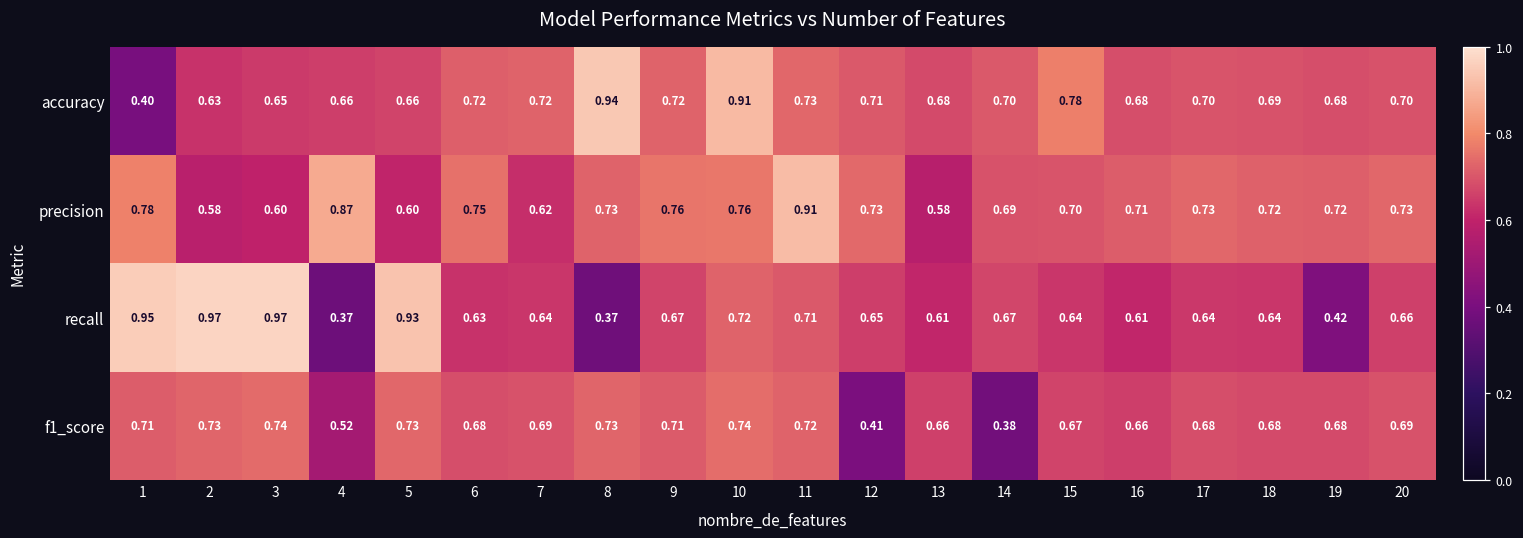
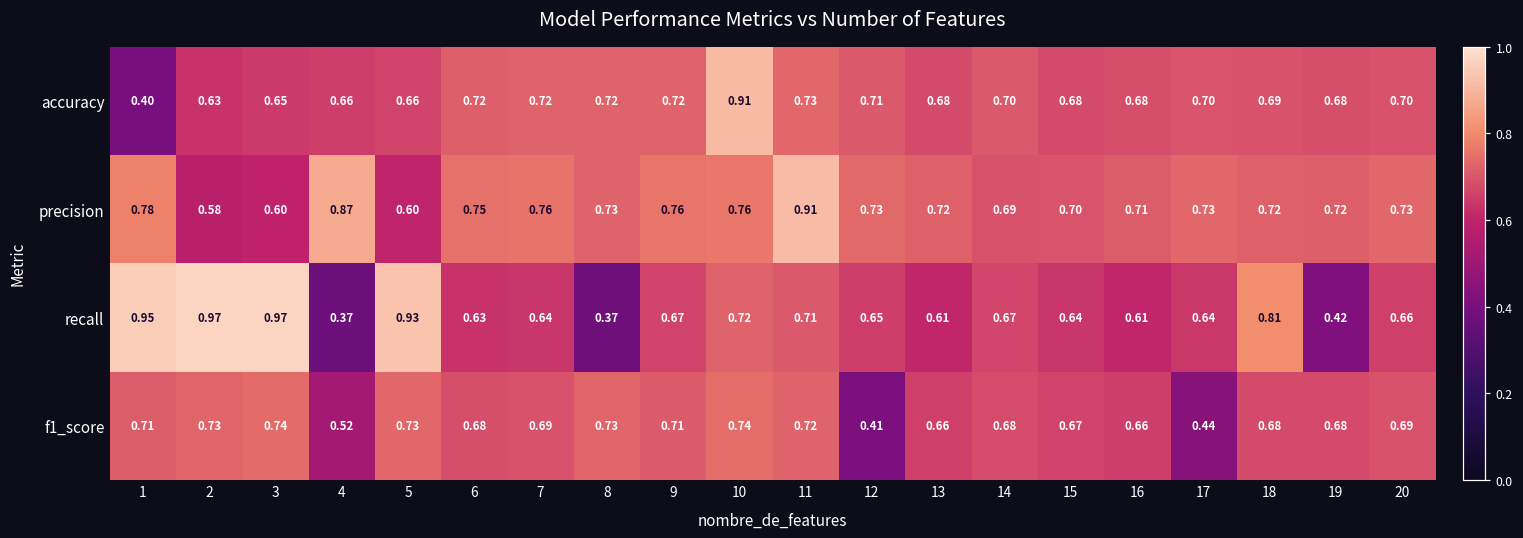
  {
    "accuracy": {
      "1": 0.40,
      "2": 0.63,
      "3": 0.65,
      "4": 0.66,
      "5": 0.66,
      "6": 0.72,
      "7": 0.72,
-     "8": 0.94,
+     "8": 0.72,
      "9": 0.72,
      "10": 0.91,
      "11": 0.73,
      "12": 0.71,
      "13": 0.68,
      "14": 0.70,
-     "15": 0.78,
+     "15": 0.68,
      "16": 0.68,
      "17": 0.70,
      "18": 0.69,
      "19": 0.68,
      "20": 0.70
    },
    "precision": {
      "1": 0.78,
      "2": 0.58,
      "3": 0.60,
      "4": 0.87,
      "5": 0.60,
      "6": 0.75,
-     "7": 0.62,
+     "7": 0.76,
      "8": 0.73,
      "9": 0.76,
      "10": 0.76,
      "11": 0.91,
      "12": 0.73,
-     "13": 0.58,
+     "13": 0.72,
      "14": 0.69,
      "15": 0.70,
      "16": 0.71,
      "17": 0.73,
      "18": 0.72,
      "19": 0.72,
      "20": 0.73
    },
    "recall": {
      "1": 0.95,
      "2": 0.97,
      "3": 0.97,
      "4": 0.37,
      "5": 0.93,
      "6": 0.63,
      "7": 0.64,
      "8": 0.37,
      "9": 0.67,
      "10": 0.72,
      "11": 0.71,
      "12": 0.65,
      "13": 0.61,
      "14": 0.67,
      "15": 0.64,
      "16": 0.61,
      "17": 0.64,
-     "18": 0.64,
+     "18": 0.81,
      "19": 0.42,
      "20": 0.66
    },
    "f1_score": {
      "1": 0.71,
      "2": 0.73,
      "3": 0.74,
      "4": 0.52,
      "5": 0.73,
      "6": 0.68,
      "7": 0.69,
      "8": 0.73,
      "9": 0.71,
      "10": 0.74,
      "11": 0.72,
      "12": 0.41,
      "13": 0.66,
-     "14": 0.38,
+     "14": 0.68,
      "15": 0.67,
      "16": 0.66,
-     "17": 0.68,
+     "17": 0.44,
      "18": 0.68,
      "19": 0.68,
      "20": 0.69
    }
  }
